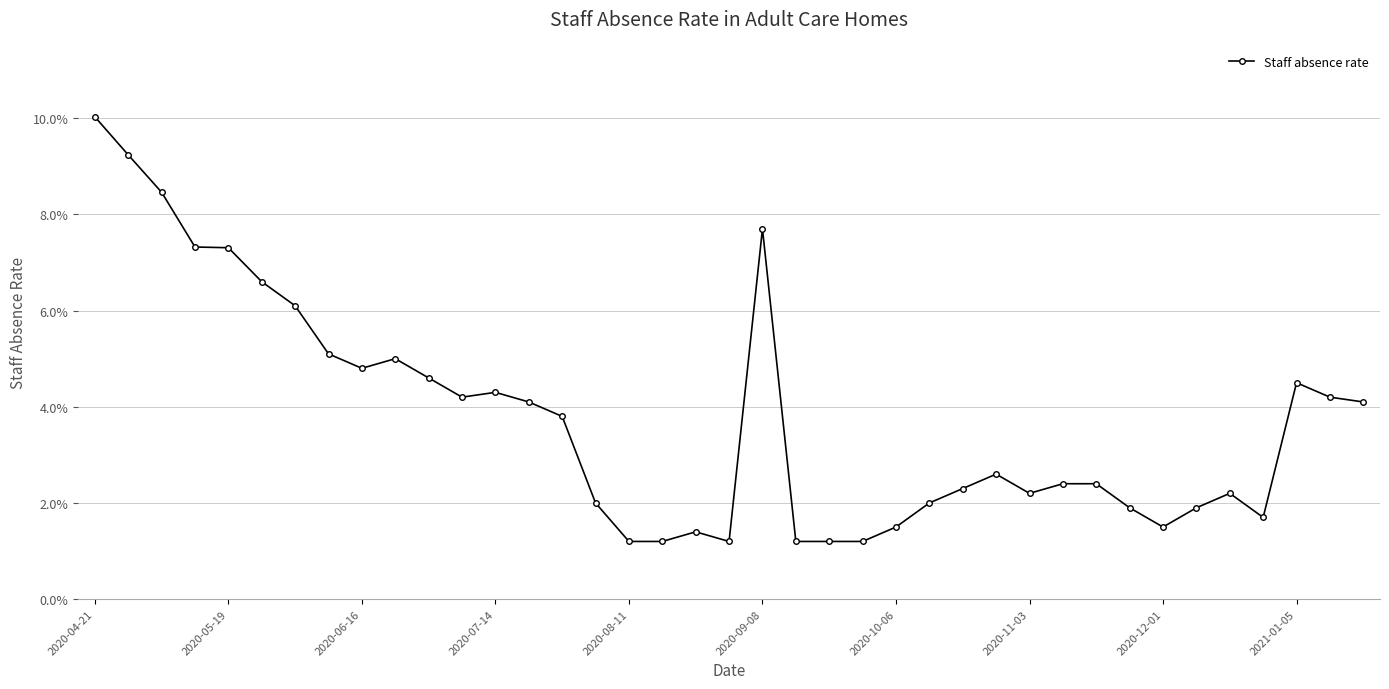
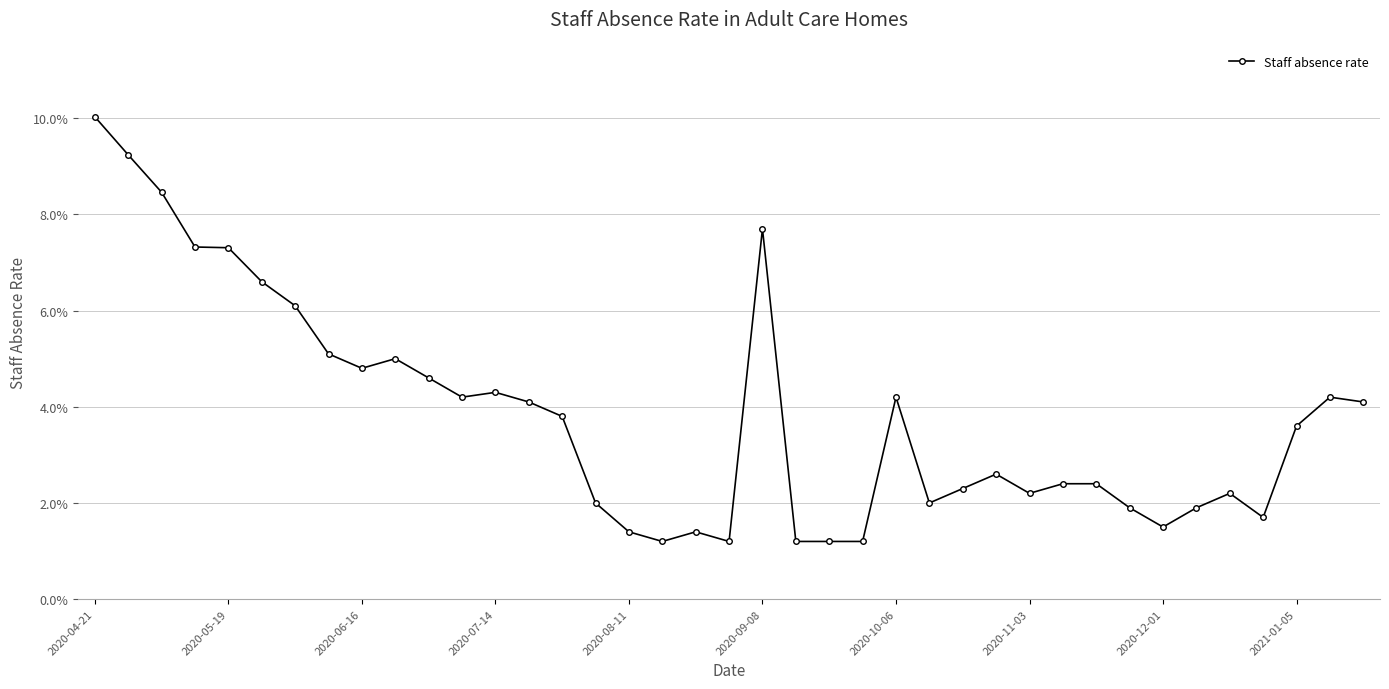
  {
    "2020-04-21": "10.0%",
    "2020-05-19": "7.3%",
    "2020-06-16": "4.8%",
    "2020-07-14": "4.3%",
-   "2020-08-11": "1.2%",
+   "2020-08-11": "1.4%",
    "2020-09-08": "7.7%",
-   "2020-10-06": "1.5%",
+   "2020-10-06": "4.2%",
    "2020-11-03": "2.2%",
    "2020-12-01": "1.5%",
-   "2021-01-05": "4.5%"
+   "2021-01-05": "3.6%"
  }
